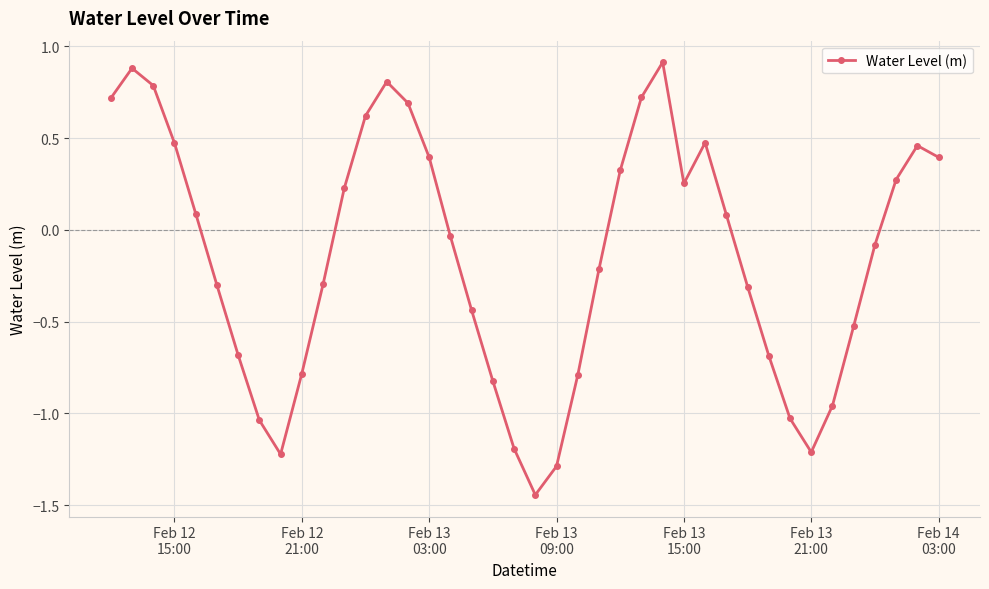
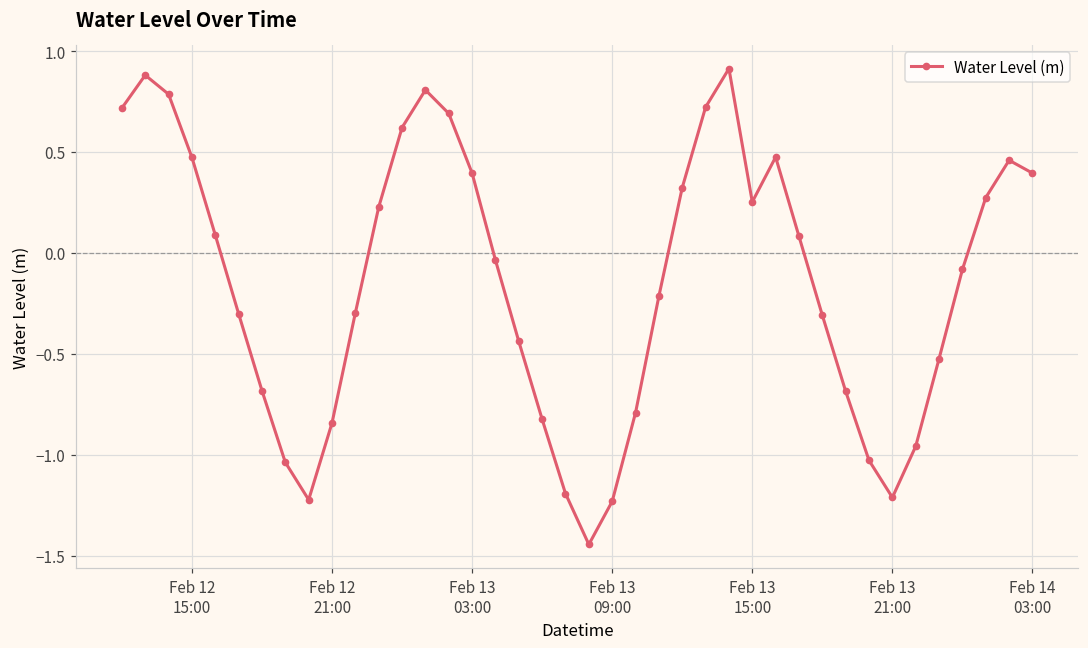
  {
    "Feb 12 15:00": 0.47,
-   "Feb 12 21:00": -0.78,
+   "Feb 12 21:00": -0.84,
    "Feb 13 03:00": 0.40,
-   "Feb 13 09:00": -1.29,
+   "Feb 13 09:00": -1.23,
    "Feb 13 15:00": 0.25,
    "Feb 13 21:00": -1.21,
    "Feb 14 03:00": 0.40
  }
